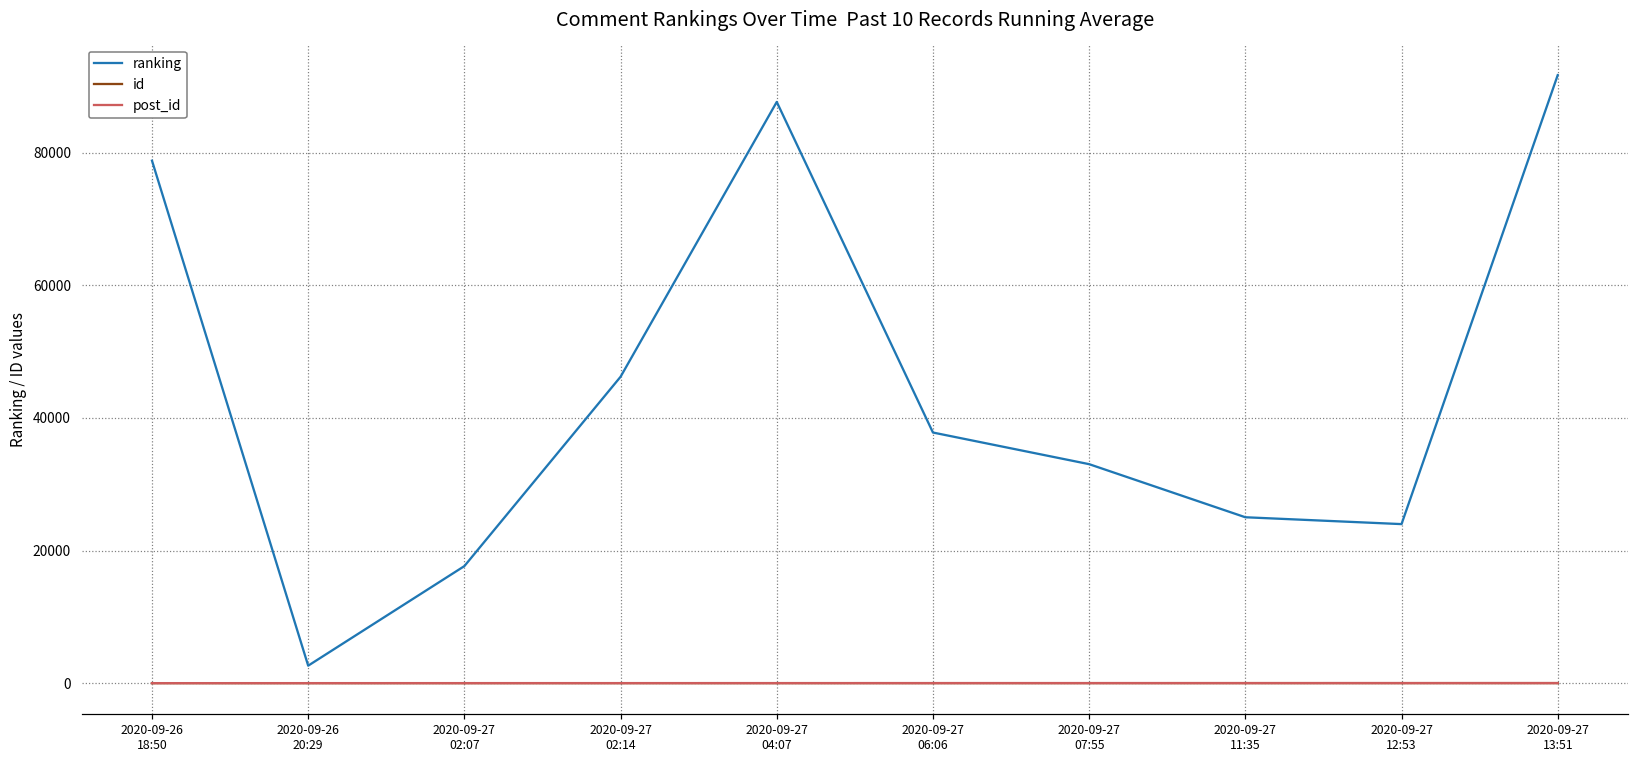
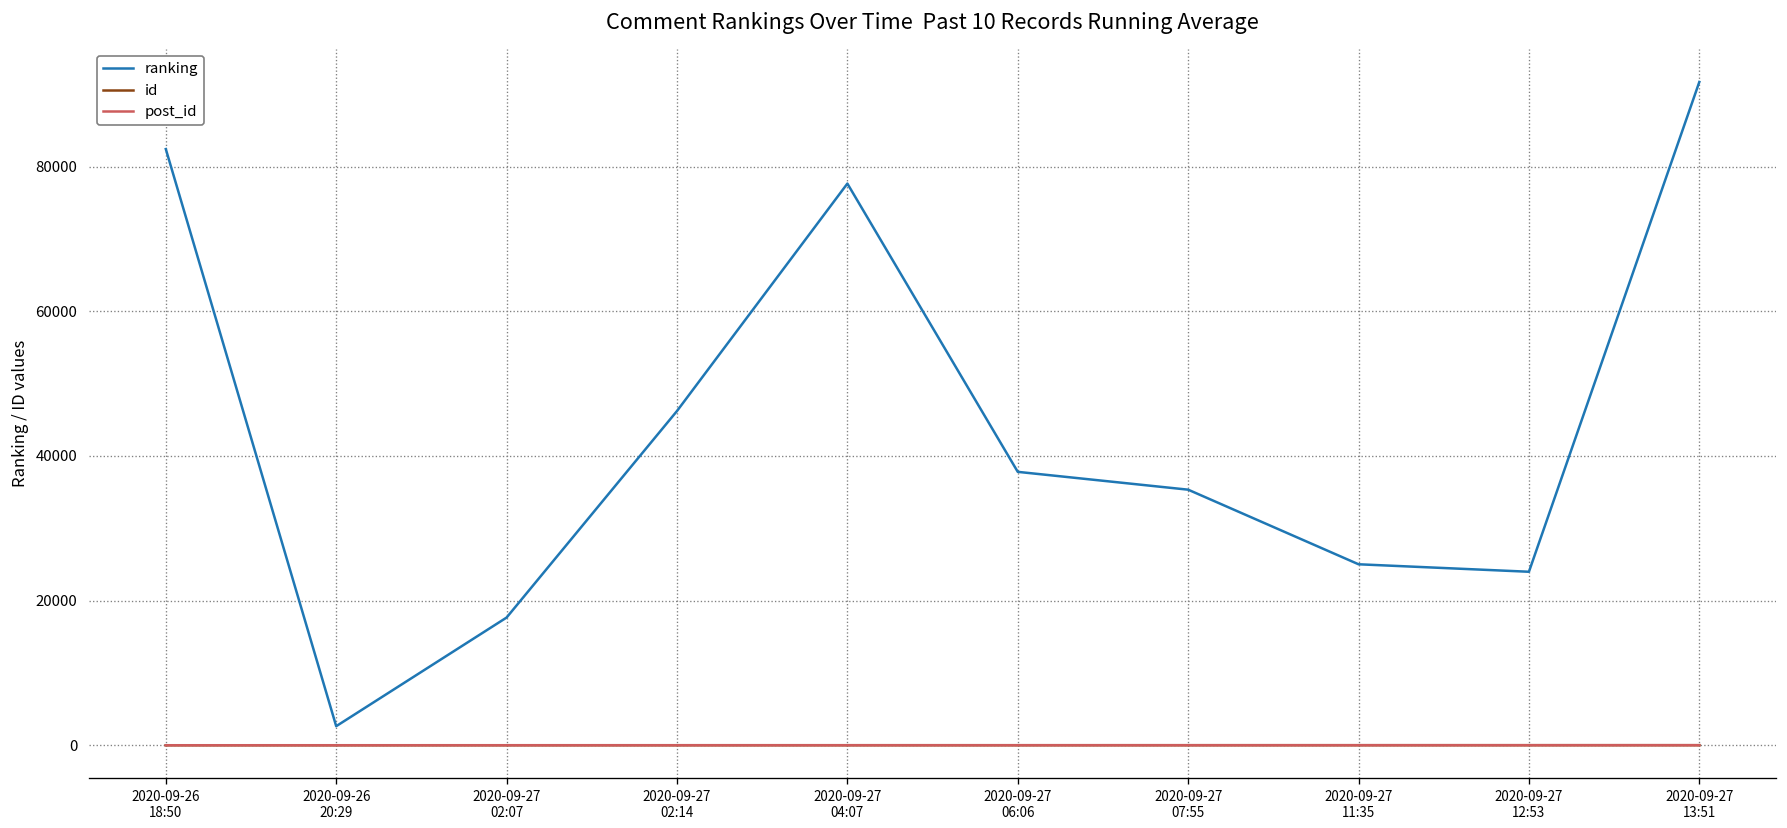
  {
    "ranking": {
-     "2020-09-26 18:50": 79000,
+     "2020-09-26 18:50": 82000,
      "2020-09-26 20:29": 3000,
      "2020-09-27 02:07": 18000,
      "2020-09-27 02:14": 46000,
-     "2020-09-27 04:07": 88000,
+     "2020-09-27 04:07": 78000,
      "2020-09-27 06:06": 38000,
-     "2020-09-27 07:55": 33000,
+     "2020-09-27 07:55": 35000,
      "2020-09-27 11:35": 25000,
      "2020-09-27 12:53": 24000,
      "2020-09-27 13:51": 92000
    },
    "post_id": {
      "2020-09-26 18:50": 0,
      "2020-09-26 20:29": 0,
      "2020-09-27 02:07": 0,
      "2020-09-27 02:14": 0,
      "2020-09-27 04:07": 0,
      "2020-09-27 06:06": 0,
      "2020-09-27 07:55": 0,
      "2020-09-27 11:35": 0,
      "2020-09-27 12:53": 0,
      "2020-09-27 13:51": 0
    }
  }
